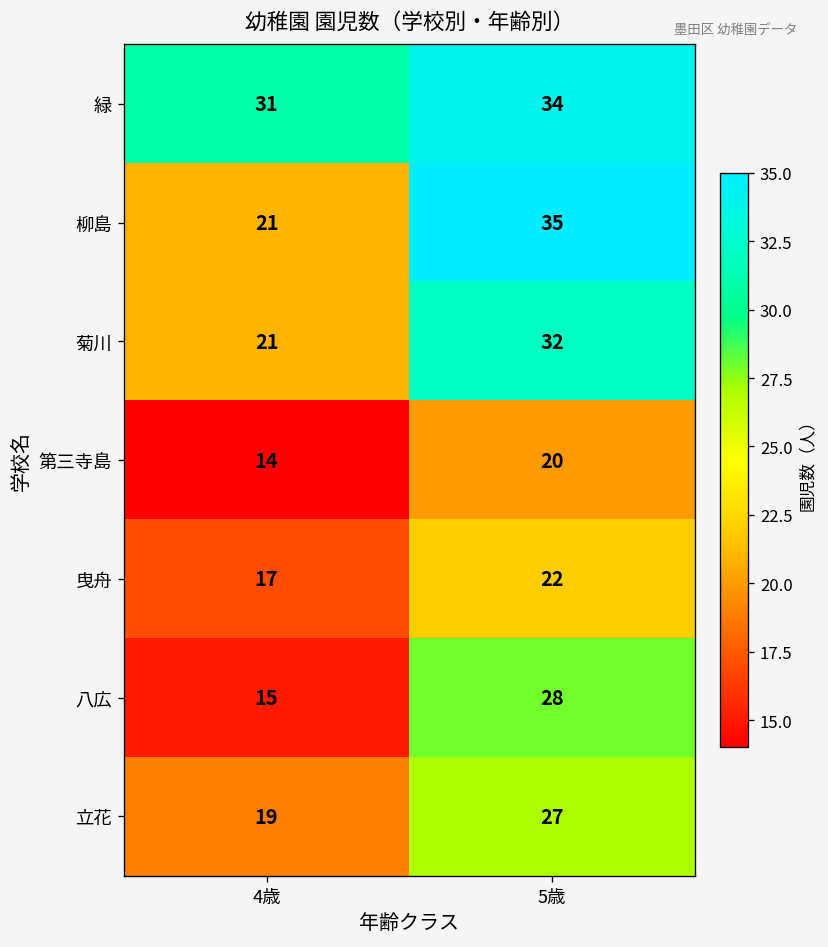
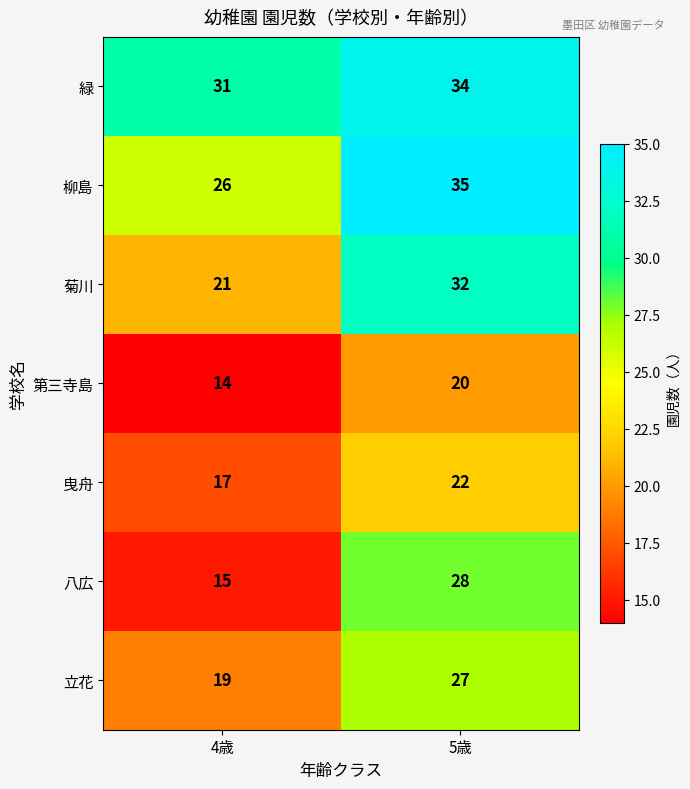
  {
    "緑": {
      "4歳": 31,
      "5歳": 34
    },
    "柳島": {
-     "4歳": 21,
+     "4歳": 26,
      "5歳": 35
    },
    "菊川": {
      "4歳": 21,
      "5歳": 32
    },
    "第三寺島": {
      "4歳": 14,
      "5歳": 20
    },
    "曳舟": {
      "4歳": 17,
      "5歳": 22
    },
    "八広": {
      "4歳": 15,
      "5歳": 28
    },
    "立花": {
      "4歳": 19,
      "5歳": 27
    }
  }
